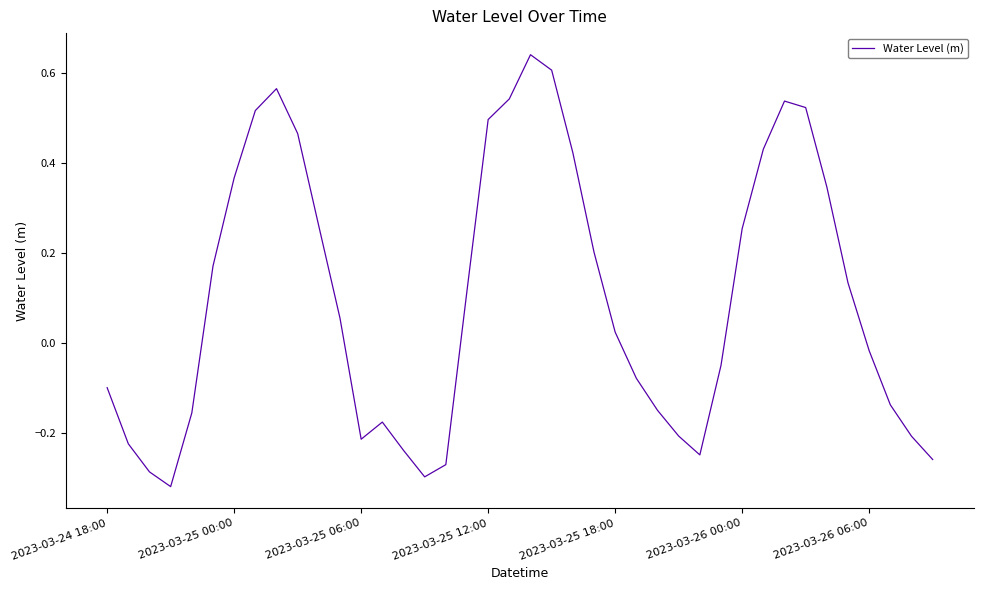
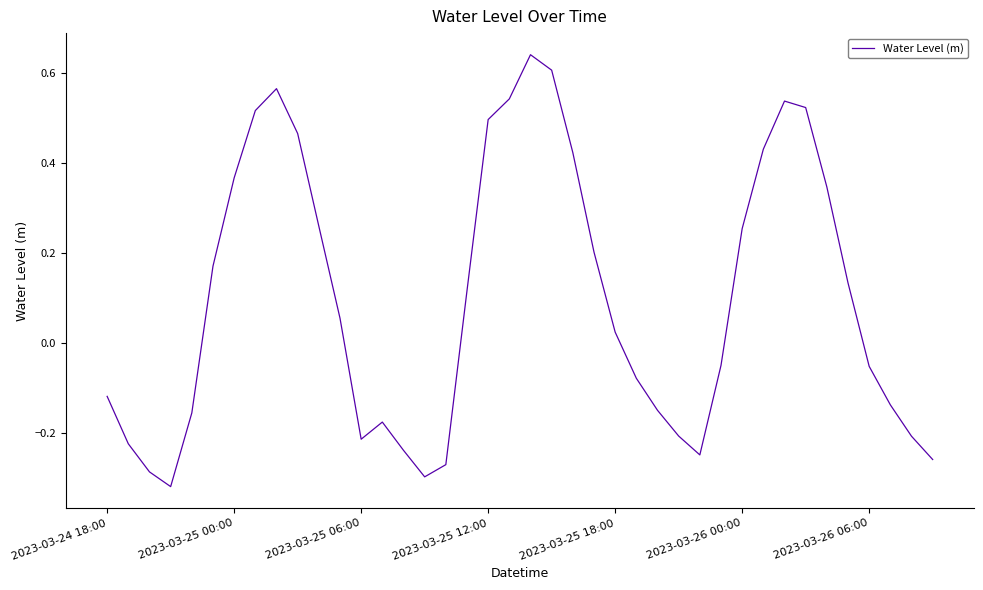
  {
-   "2023-03-24 18:00": -0.10,
+   "2023-03-24 18:00": -0.12,
    "2023-03-25 00:00": 0.37,
    "2023-03-25 06:00": -0.21,
    "2023-03-25 12:00": 0.50,
    "2023-03-25 18:00": 0.02,
    "2023-03-26 00:00": 0.25,
-   "2023-03-26 06:00": -0.02
+   "2023-03-26 06:00": -0.05
  }
